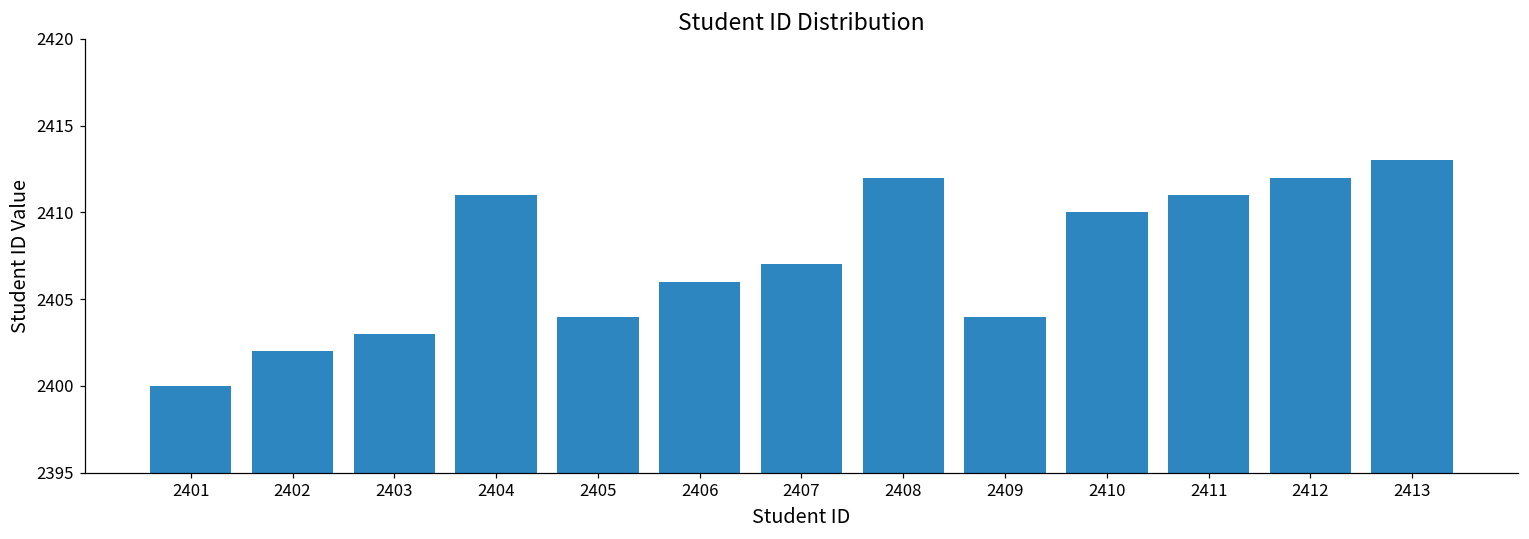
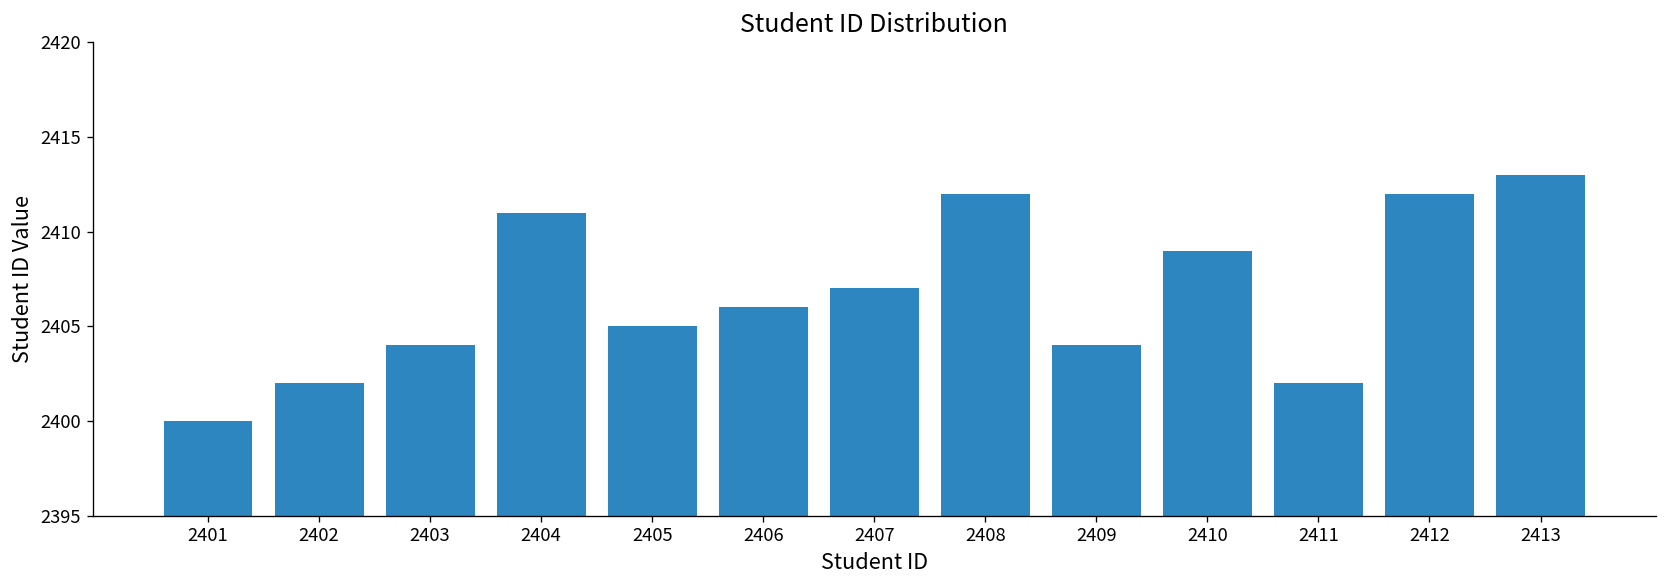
  {
    "2401": 2400,
    "2402": 2402,
-   "2403": 2403,
+   "2403": 2404,
    "2404": 2411,
-   "2405": 2404,
+   "2405": 2405,
    "2406": 2406,
    "2407": 2407,
    "2408": 2412,
    "2409": 2404,
-   "2410": 2410,
-   "2411": 2411,
+   "2410": 2409,
+   "2411": 2402,
    "2412": 2412,
    "2413": 2413
  }
